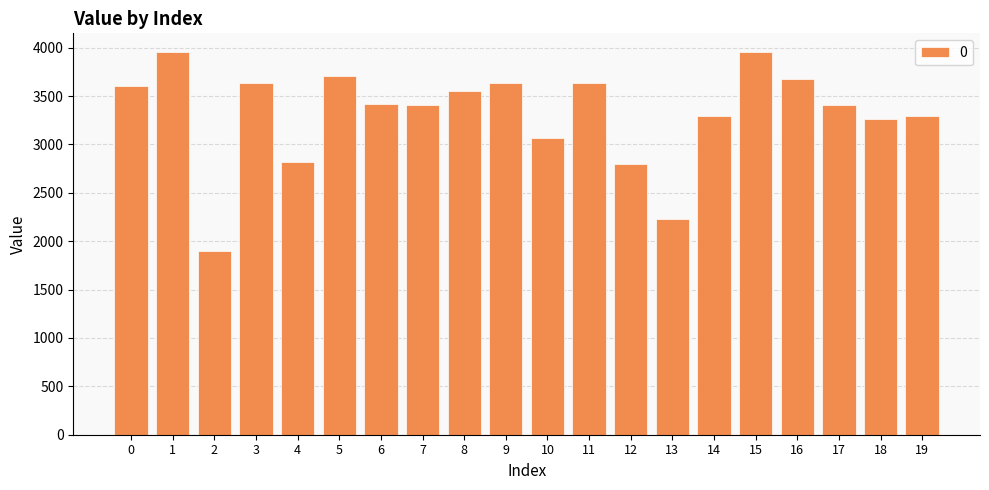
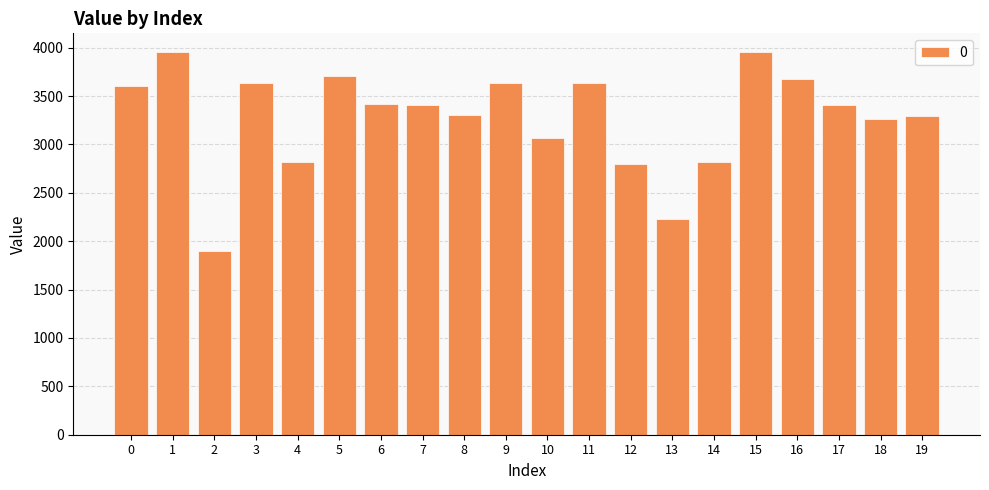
  {
    "0": 3600,
    "1": 4000,
    "2": 1900,
    "3": 3600,
    "4": 2800,
    "5": 3700,
    "6": 3400,
    "7": 3400,
-   "8": 3600,
+   "8": 3300,
    "9": 3600,
    "10": 3100,
    "11": 3600,
    "12": 2800,
    "13": 2200,
-   "14": 3300,
+   "14": 2800,
    "15": 4000,
    "16": 3700,
    "17": 3400,
    "18": 3300,
    "19": 3300
  }
